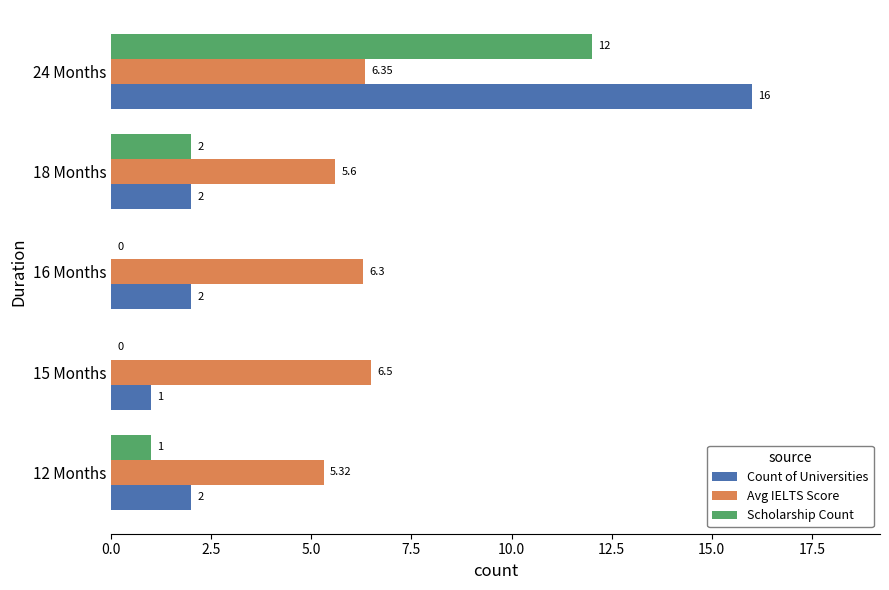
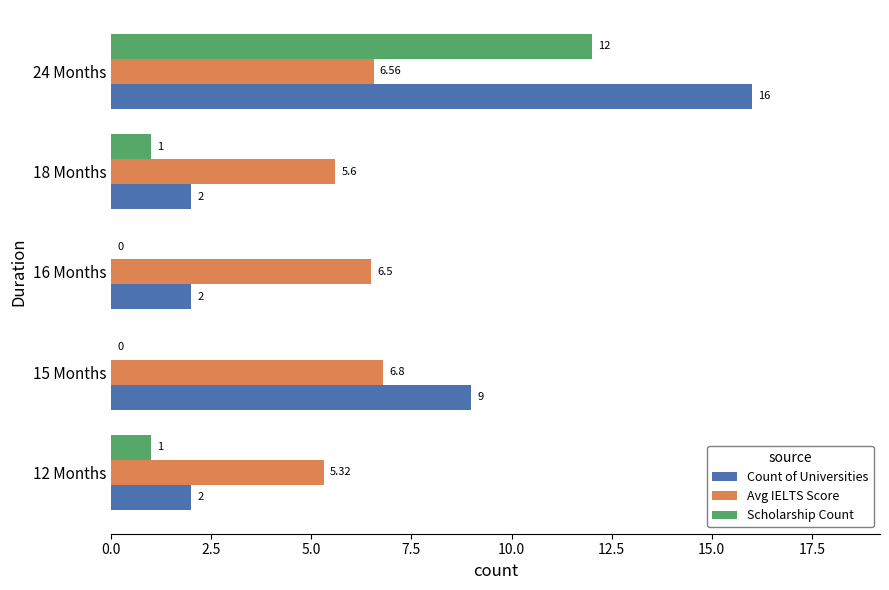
  {
    "Count of Universities": {
      "24 Months": 16,
      "18 Months": 2,
      "16 Months": 2,
-     "15 Months": 1,
+     "15 Months": 9,
      "12 Months": 2
    },
    "Avg IELTS Score": {
-     "24 Months": 6.35,
+     "24 Months": 6.56,
      "18 Months": 5.6,
-     "16 Months": 6.3,
-     "15 Months": 6.5,
+     "16 Months": 6.5,
+     "15 Months": 6.8,
      "12 Months": 5.32
    },
    "Scholarship Count": {
      "24 Months": 12,
-     "18 Months": 2,
+     "18 Months": 1,
      "16 Months": 0,
      "15 Months": 0,
      "12 Months": 1
    }
  }
